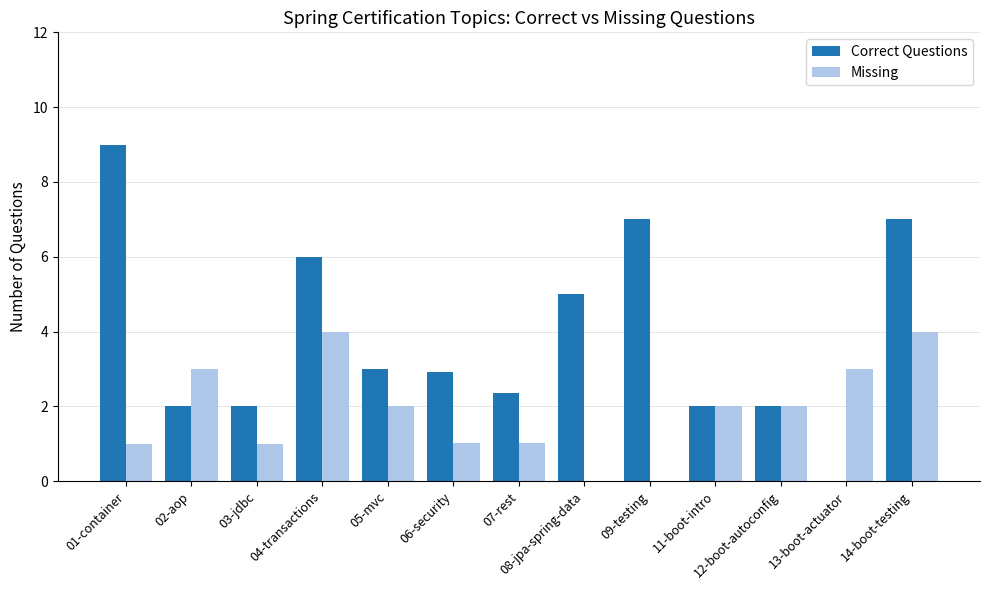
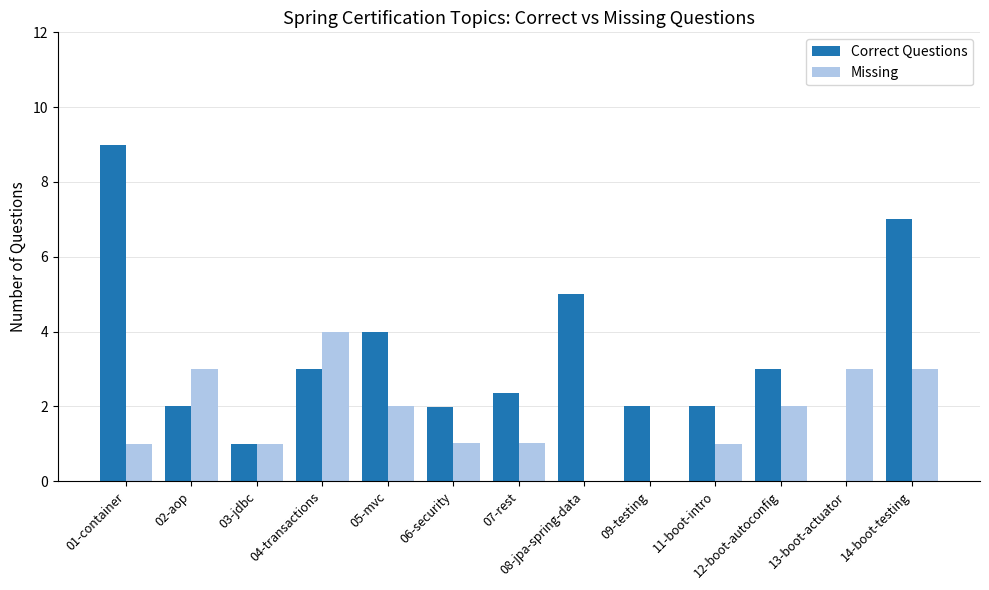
  {
    "Correct Questions": {
      "01-container": 9.0,
      "02-aop": 2.0,
-     "03-jdbc": 2,
-     "04-transactions": 6,
-     "05-mvc": 3,
-     "06-security": 2.9,
+     "03-jdbc": 1,
+     "04-transactions": 3,
+     "05-mvc": 4,
+     "06-security": 2.0,
      "07-rest": 2.4,
      "08-jpa-spring-data": 5.0,
-     "09-testing": 7,
+     "09-testing": 2,
      "11-boot-intro": 2.0,
-     "12-boot-autoconfig": 2,
+     "12-boot-autoconfig": 3,
      "13-boot-actuator": 0.0,
      "14-boot-testing": 7.0
    },
    "Missing": {
      "01-container": 1,
      "02-aop": 3,
      "03-jdbc": 1,
      "04-transactions": 4,
      "05-mvc": 2,
      "06-security": 1,
      "07-rest": 1,
      "08-jpa-spring-data": 0,
      "09-testing": 0,
-     "11-boot-intro": 2,
+     "11-boot-intro": 1,
      "12-boot-autoconfig": 2,
      "13-boot-actuator": 3,
-     "14-boot-testing": 4
+     "14-boot-testing": 3
    }
  }
